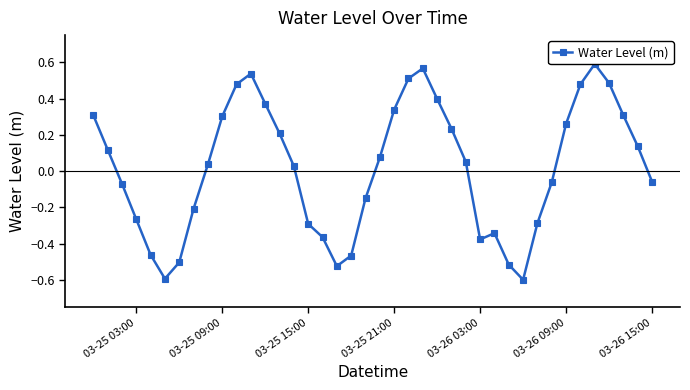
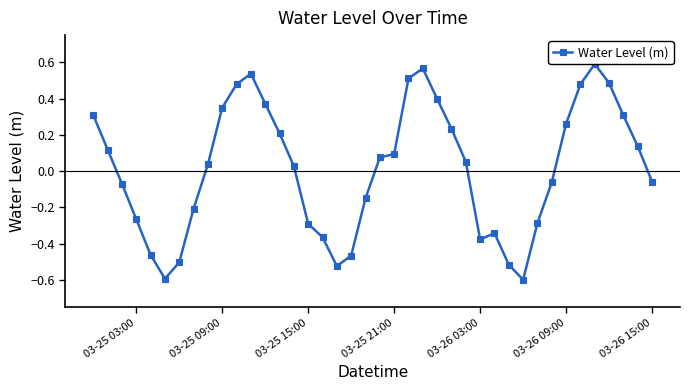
  {
    "03-25 03:00": -0.27,
-   "03-25 09:00": 0.30,
+   "03-25 09:00": 0.35,
    "03-25 15:00": -0.29,
-   "03-25 21:00": 0.34,
+   "03-25 21:00": 0.09,
    "03-26 03:00": -0.38,
    "03-26 09:00": 0.26,
    "03-26 15:00": -0.06
  }
